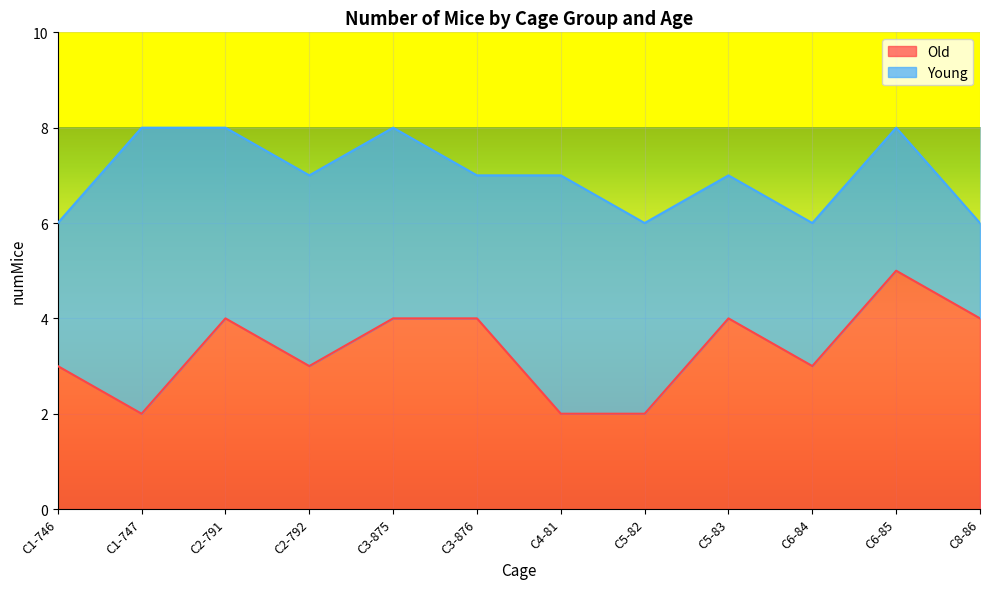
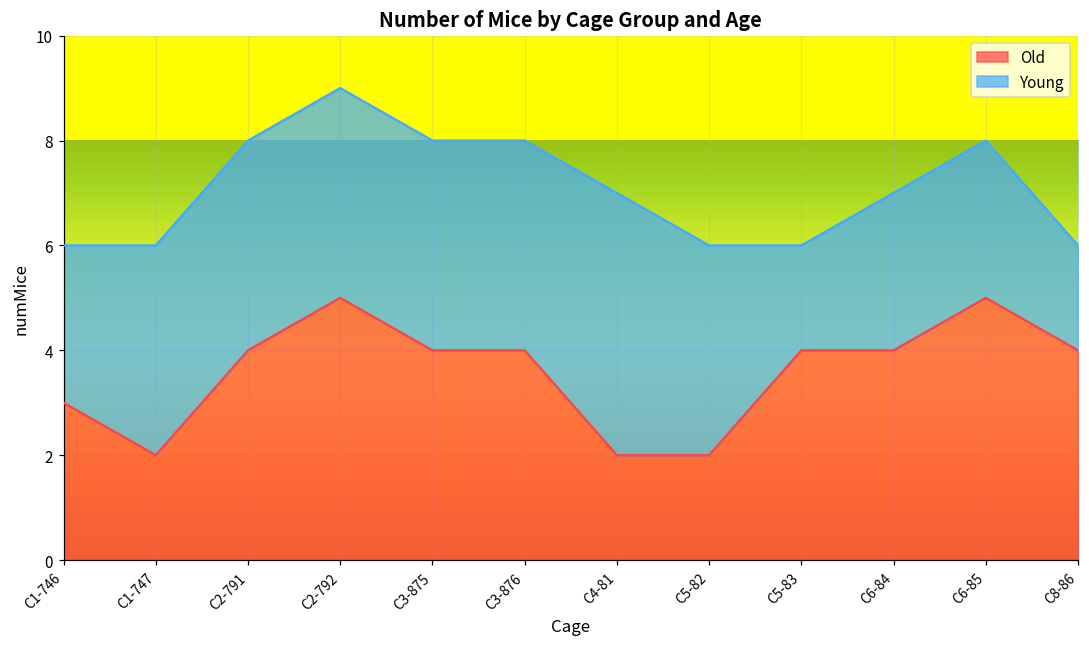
  {
    "Old": {
      "C1-746": 3,
      "C1-747": 2,
      "C2-791": 4,
-     "C2-792": 3,
+     "C2-792": 5,
      "C3-875": 4,
      "C3-876": 4,
      "C4-81": 2,
      "C5-82": 2,
      "C5-83": 4,
-     "C6-84": 3,
+     "C6-84": 4,
      "C6-85": 5,
      "C8-86": 4
    },
    "Young": {
      "C1-746": 3,
-     "C1-747": 6,
+     "C1-747": 4,
      "C2-791": 4,
      "C2-792": 4,
      "C3-875": 4,
-     "C3-876": 3,
+     "C3-876": 4,
      "C4-81": 5,
      "C5-82": 4,
-     "C5-83": 3,
+     "C5-83": 2,
      "C6-84": 3,
      "C6-85": 3,
      "C8-86": 2
    }
  }
